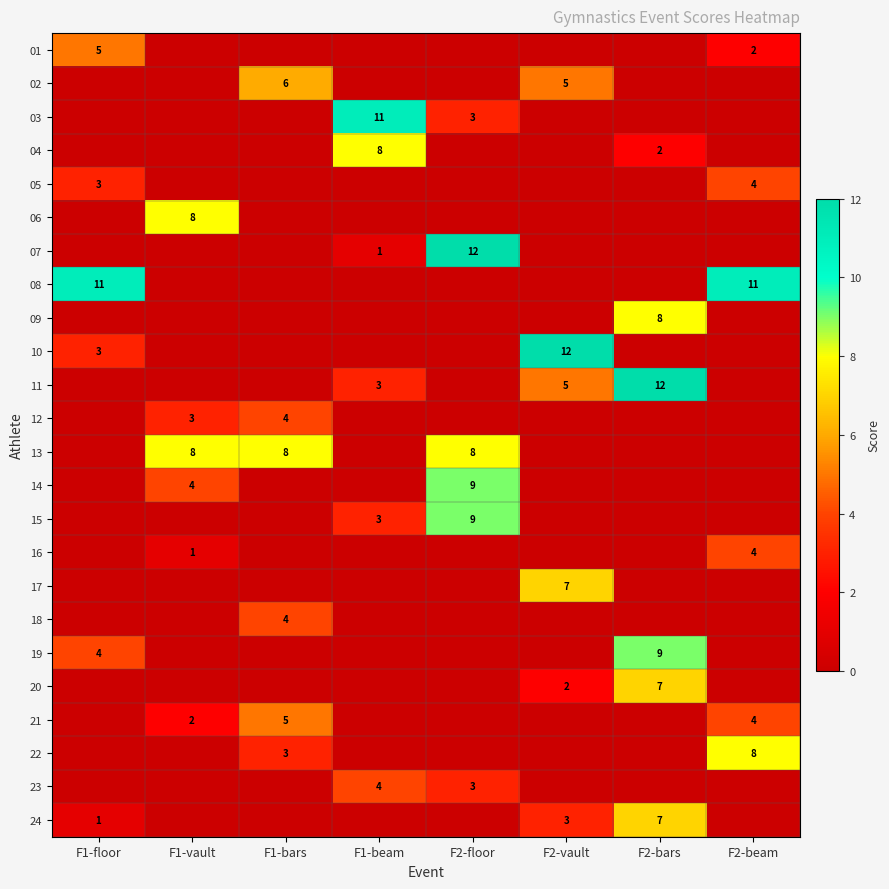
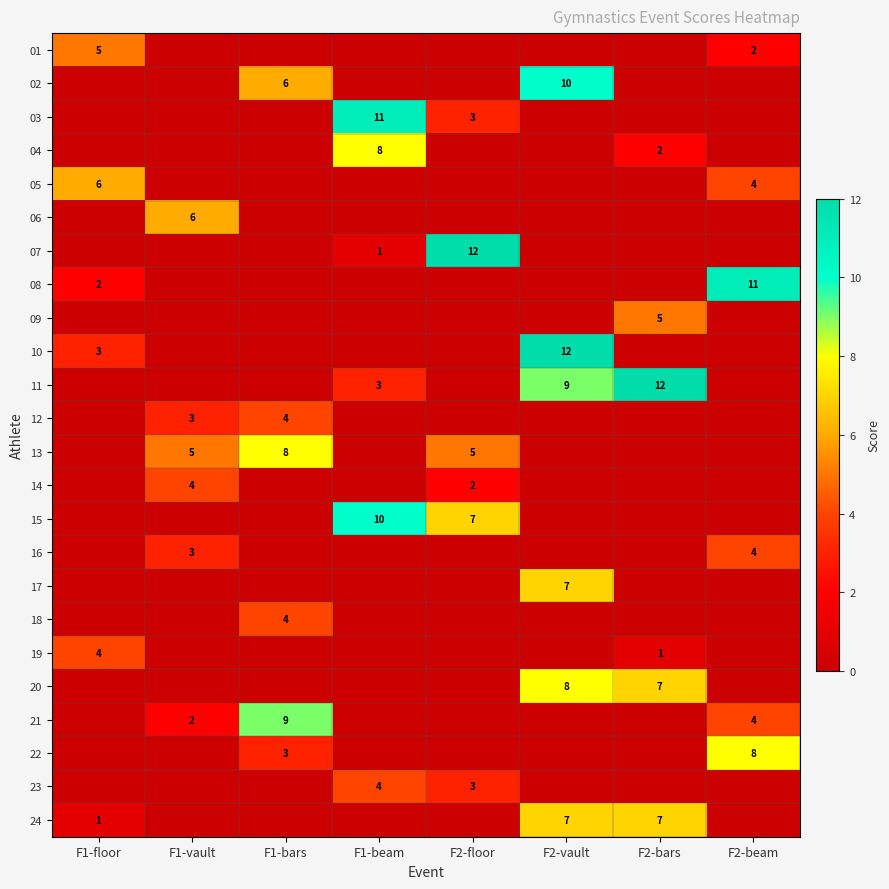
  {
    "01": {
      "F1-floor": 5,
      "F2-beam": 2
    },
    "02": {
      "F1-bars": 6,
-     "F2-vault": 5
+     "F2-vault": 10
    },
    "03": {
      "F1-beam": 11,
      "F2-floor": 3
    },
    "04": {
      "F1-beam": 8,
      "F2-bars": 2
    },
    "05": {
-     "F1-floor": 3,
+     "F1-floor": 6,
      "F2-beam": 4
    },
    "06": {
-     "F1-vault": 8
+     "F1-vault": 6
    },
    "07": {
      "F1-beam": 1,
      "F2-floor": 12
    },
    "08": {
-     "F1-floor": 11,
+     "F1-floor": 2,
      "F2-beam": 11
    },
    "09": {
-     "F2-bars": 8
+     "F2-bars": 5
    },
    "10": {
      "F1-floor": 3,
      "F2-vault": 12
    },
    "11": {
      "F1-beam": 3,
-     "F2-vault": 5,
+     "F2-vault": 9,
      "F2-bars": 12
    },
    "12": {
      "F1-vault": 3,
      "F1-bars": 4
    },
    "13": {
-     "F1-vault": 8,
+     "F1-vault": 5,
      "F1-bars": 8,
-     "F2-floor": 8
+     "F2-floor": 5
    },
    "14": {
      "F1-vault": 4,
-     "F2-floor": 9
+     "F2-floor": 2
    },
    "15": {
-     "F1-beam": 3,
-     "F2-floor": 9
+     "F1-beam": 10,
+     "F2-floor": 7
    },
    "16": {
-     "F1-vault": 1,
+     "F1-vault": 3,
      "F2-beam": 4
    },
    "17": {
      "F2-vault": 7
    },
    "18": {
      "F1-bars": 4
    },
    "19": {
      "F1-floor": 4,
-     "F2-bars": 9
+     "F2-bars": 1
    },
    "20": {
-     "F2-vault": 2,
+     "F2-vault": 8,
      "F2-bars": 7
    },
    "21": {
      "F1-vault": 2,
-     "F1-bars": 5,
+     "F1-bars": 9,
      "F2-beam": 4
    },
    "22": {
      "F1-bars": 3,
      "F2-beam": 8
    },
    "23": {
      "F1-beam": 4,
      "F2-floor": 3
    },
    "24": {
      "F1-floor": 1,
-     "F2-vault": 3,
+     "F2-vault": 7,
      "F2-bars": 7
    }
  }
